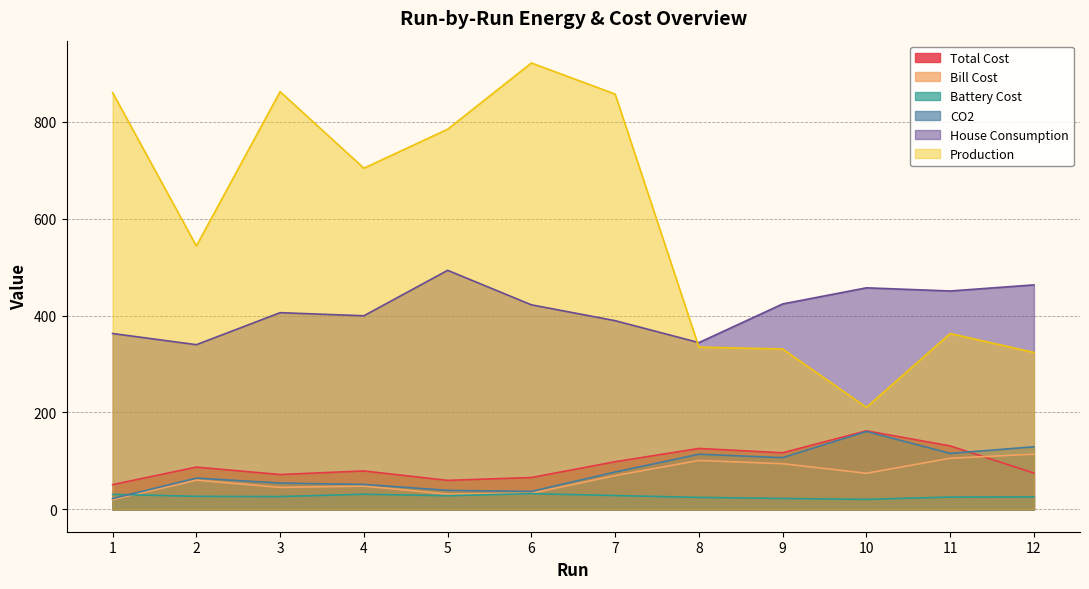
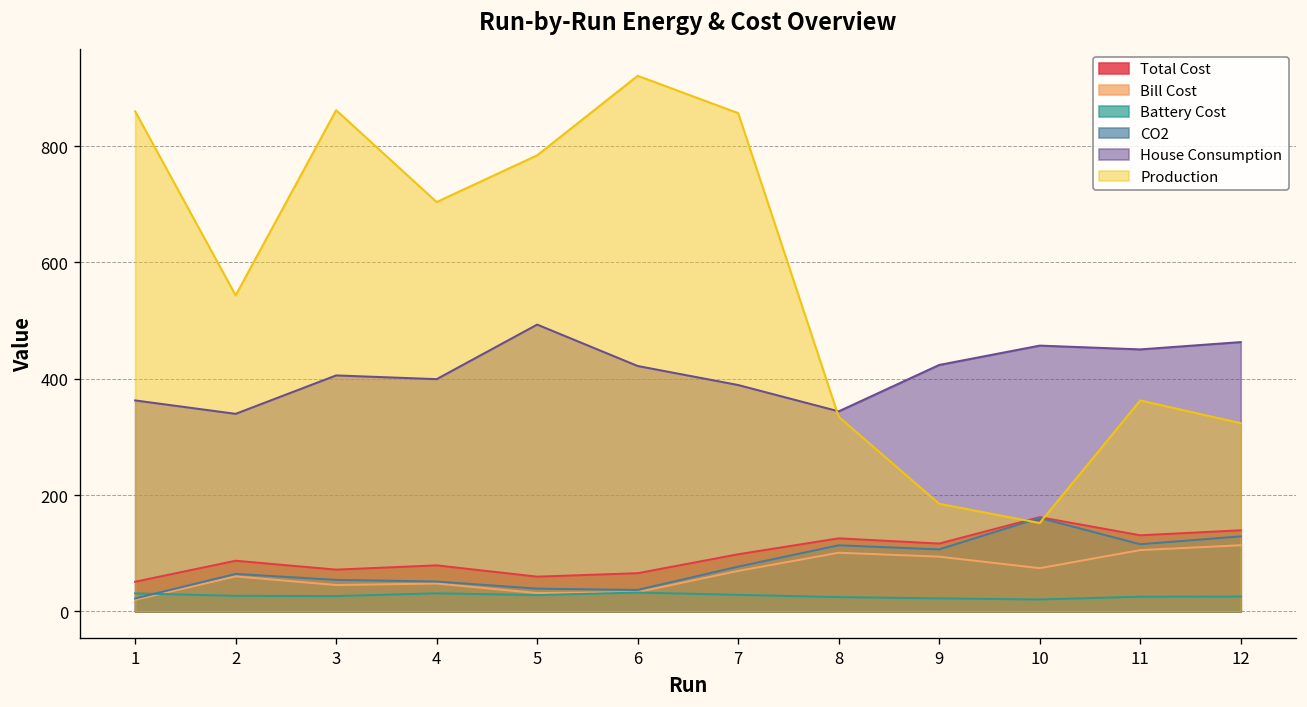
  {
    "Total Cost": {
      "1": 50,
      "2": 90,
      "3": 70,
      "4": 80,
      "5": 60,
      "6": 70,
      "7": 100,
      "8": 130,
      "9": 120,
      "11": 130,
-     "12": 70
+     "12": 140
    },
    "Bill Cost": {
      "3": 50,
      "7": 70,
      "8": 100,
      "9": 90,
      "10": 70,
      "11": 110,
      "12": 110
    },
    "House Consumption": {
      "1": 360,
      "2": 340,
      "3": 410,
      "4": 400,
      "5": 490,
      "6": 420,
      "7": 390,
      "8": 340,
      "9": 420,
      "10": 460,
      "11": 450,
      "12": 460
    },
    "Production": {
      "1": 860,
      "2": 540,
      "3": 860,
      "4": 700,
      "5": 780,
      "6": 920,
      "7": 860,
      "8": 330,
-     "9": 330,
-     "10": 210,
+     "9": 190,
+     "10": 150,
      "11": 360,
      "12": 320
    }
  }
